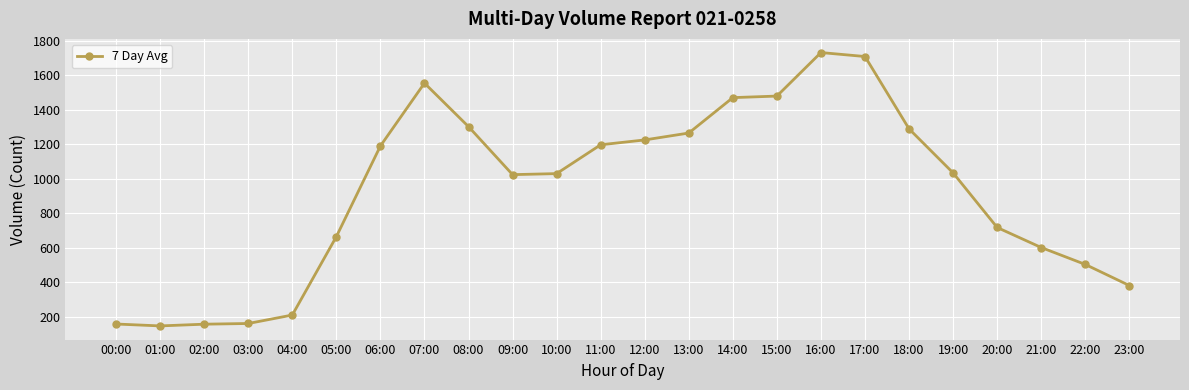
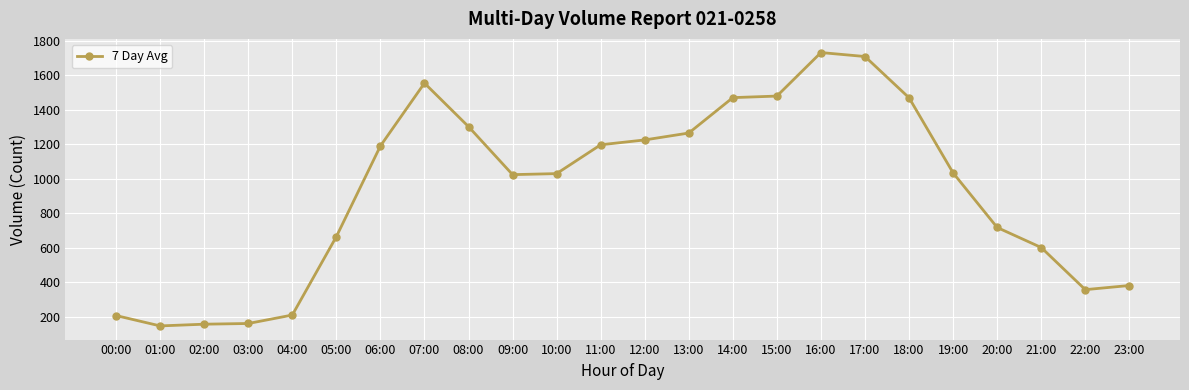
  {
-   "00:00": 160,
+   "00:00": 210,
    "01:00": 150,
    "02:00": 160,
    "03:00": 160,
    "04:00": 210,
    "05:00": 670,
    "06:00": 1190,
    "07:00": 1550,
    "08:00": 1300,
    "09:00": 1020,
    "10:00": 1030,
    "11:00": 1200,
    "12:00": 1230,
    "13:00": 1270,
    "14:00": 1470,
    "15:00": 1480,
    "16:00": 1730,
    "17:00": 1710,
-   "18:00": 1290,
+   "18:00": 1470,
    "19:00": 1030,
    "20:00": 720,
    "21:00": 600,
-   "22:00": 500,
+   "22:00": 360,
    "23:00": 380
  }
